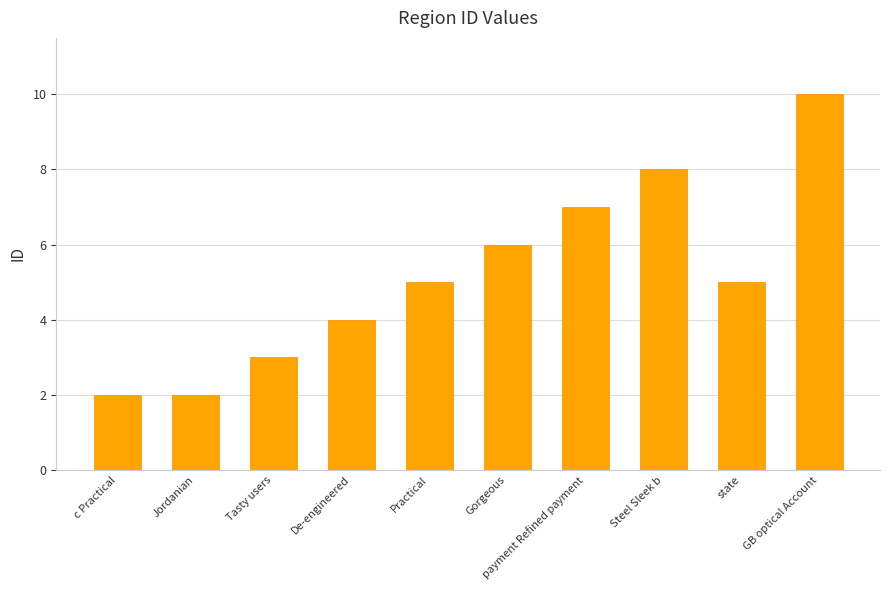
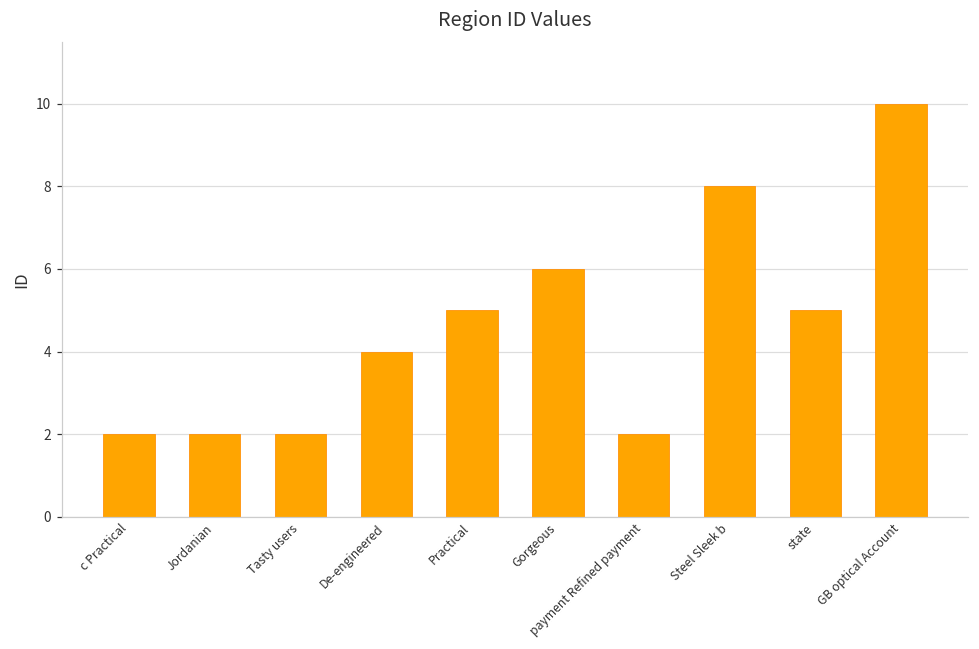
  {
    "c Practical": 2,
    "Jordanian": 2,
-   "Tasty users": 3,
+   "Tasty users": 2,
    "De-engineered": 4,
    "Practical": 5,
    "Gorgeous": 6,
-   "payment Refined payment": 7,
+   "payment Refined payment": 2,
    "Steel Sleek b": 8,
    "state": 5,
    "GB optical Account": 10
  }
